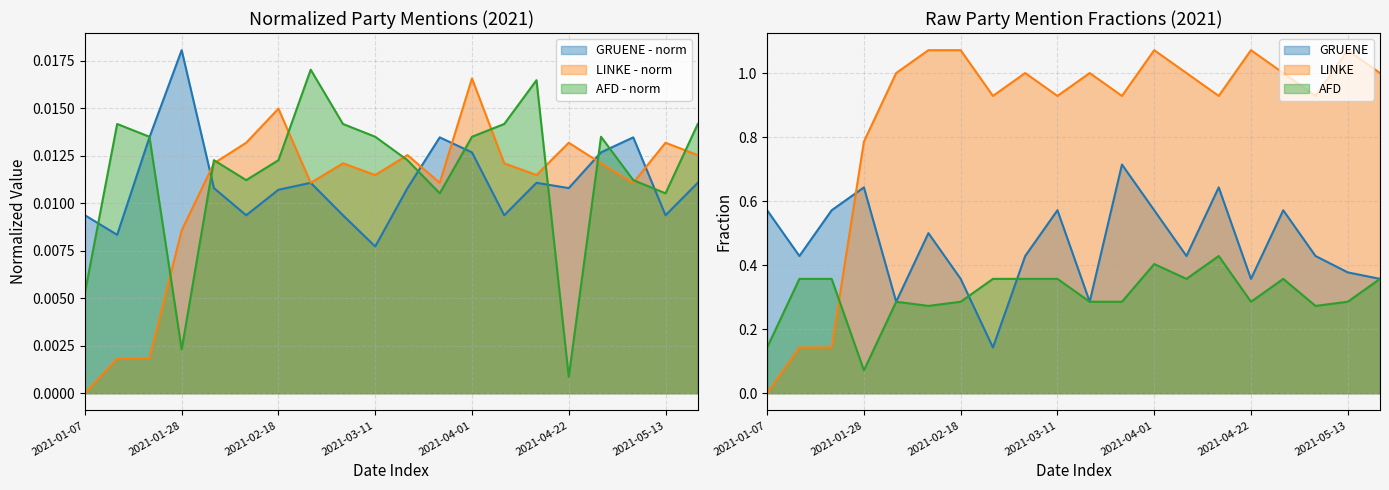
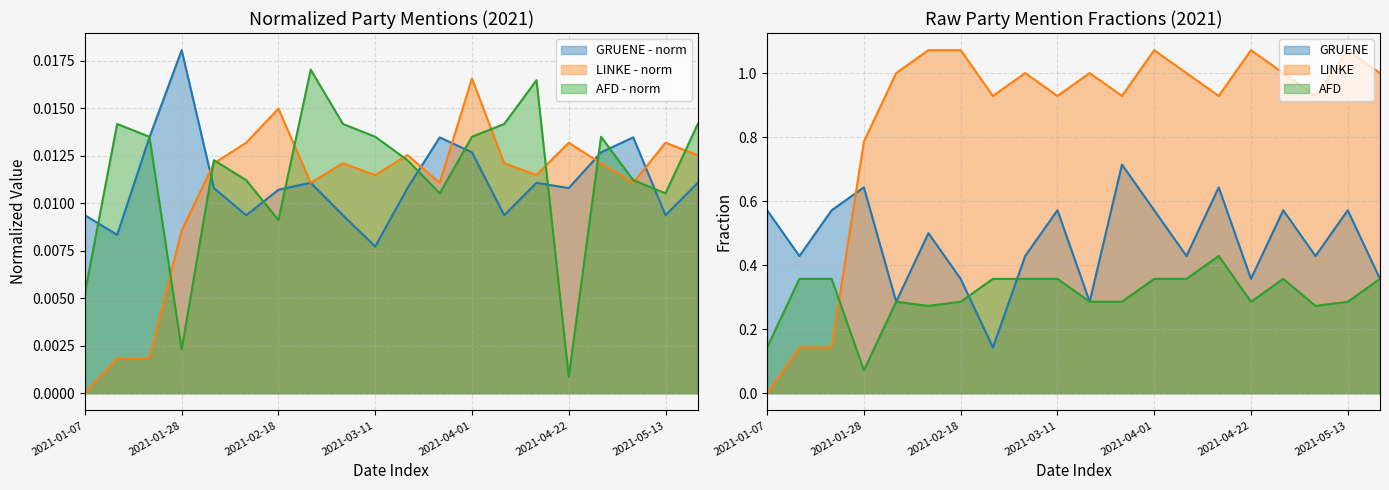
  {
    "Normalized Party Mentions (2021)": {
      "GRUENE - norm": {
        "2021-01-07": 0.0094,
        "2021-01-28": 0.0180,
        "2021-02-18": 0.0107,
        "2021-03-11": 0.0077,
        "2021-04-01": 0.0127,
        "2021-04-22": 0.0108,
        "2021-05-13": 0.0094
      },
      "LINKE - norm": {
        "2021-01-07": 0.0000,
        "2021-01-28": 0.0086,
        "2021-02-18": 0.0150,
        "2021-03-11": 0.0115,
        "2021-04-01": 0.0166,
        "2021-04-22": 0.0132,
        "2021-05-13": 0.0132
      },
      "AFD - norm": {
        "2021-01-07": 0.0053,
        "2021-01-28": 0.0023,
-       "2021-02-18": 0.0123,
+       "2021-02-18": 0.0091,
        "2021-03-11": 0.0135,
        "2021-04-01": 0.0135,
        "2021-04-22": 0.0009,
        "2021-05-13": 0.0105
      }
    },
    "Raw Party Mention Fractions (2021)": {
      "GRUENE": {
        "2021-01-07": 0.57,
        "2021-01-28": 0.64,
        "2021-02-18": 0.36,
        "2021-03-11": 0.57,
        "2021-04-01": 0.57,
        "2021-04-22": 0.36,
-       "2021-05-13": 0.38
+       "2021-05-13": 0.57
      },
      "LINKE": {
        "2021-01-07": 0.00,
        "2021-01-28": 0.79,
        "2021-02-18": 1.07,
        "2021-03-11": 0.93,
        "2021-04-01": 1.07,
        "2021-04-22": 1.07
      },
      "AFD": {
        "2021-01-07": 0.14,
        "2021-01-28": 0.07,
        "2021-02-18": 0.29,
        "2021-03-11": 0.36,
-       "2021-04-01": 0.40,
+       "2021-04-01": 0.36,
        "2021-04-22": 0.29,
        "2021-05-13": 0.29
      }
    }
  }
